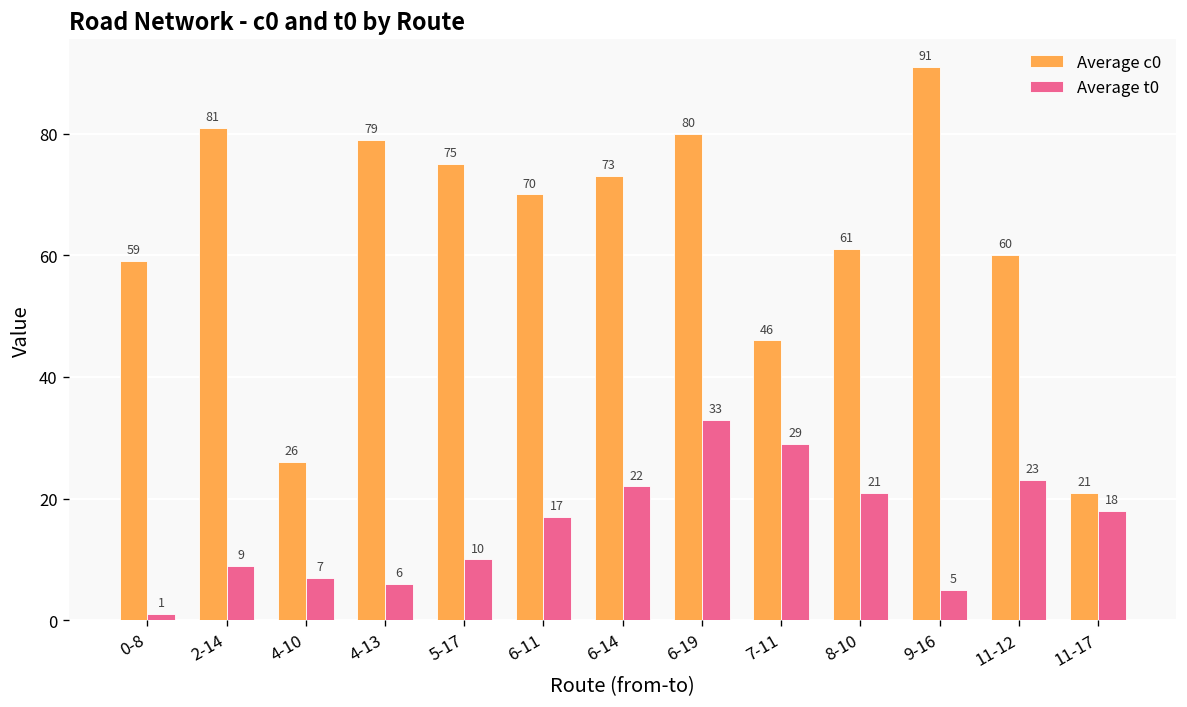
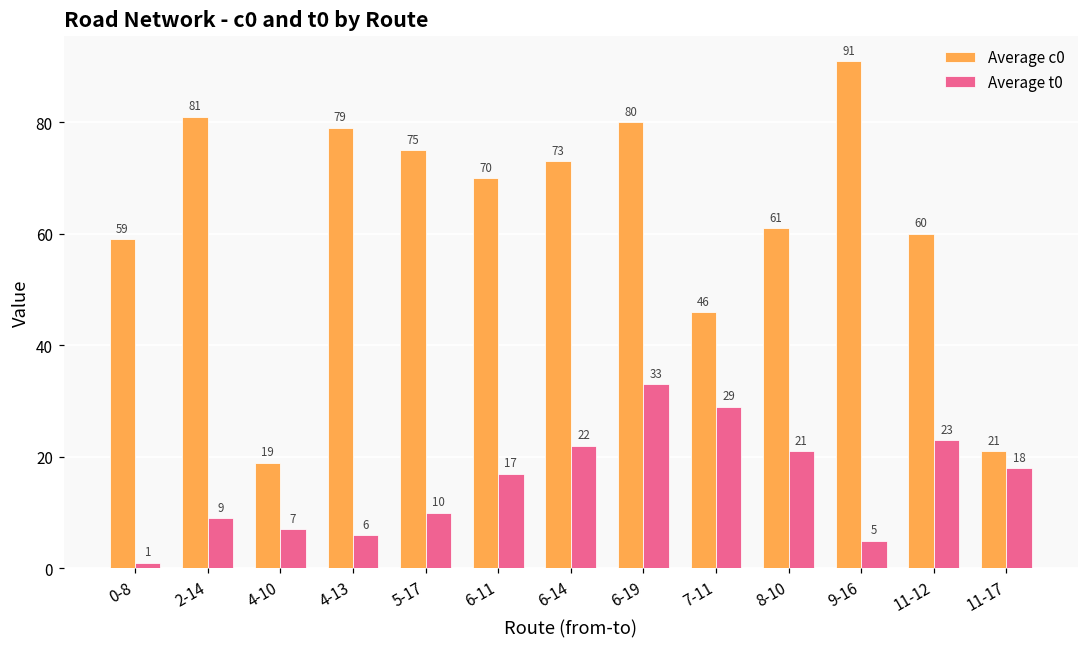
  {
    "Average c0": {
      "0-8": 59,
      "2-14": 81,
-     "4-10": 26,
+     "4-10": 19,
      "4-13": 79,
      "5-17": 75,
      "6-11": 70,
      "6-14": 73,
      "6-19": 80,
      "7-11": 46,
      "8-10": 61,
      "9-16": 91,
      "11-12": 60,
      "11-17": 21
    },
    "Average t0": {
      "0-8": 1,
      "2-14": 9,
      "4-10": 7,
      "4-13": 6,
      "5-17": 10,
      "6-11": 17,
      "6-14": 22,
      "6-19": 33,
      "7-11": 29,
      "8-10": 21,
      "9-16": 5,
      "11-12": 23,
      "11-17": 18
    }
  }
